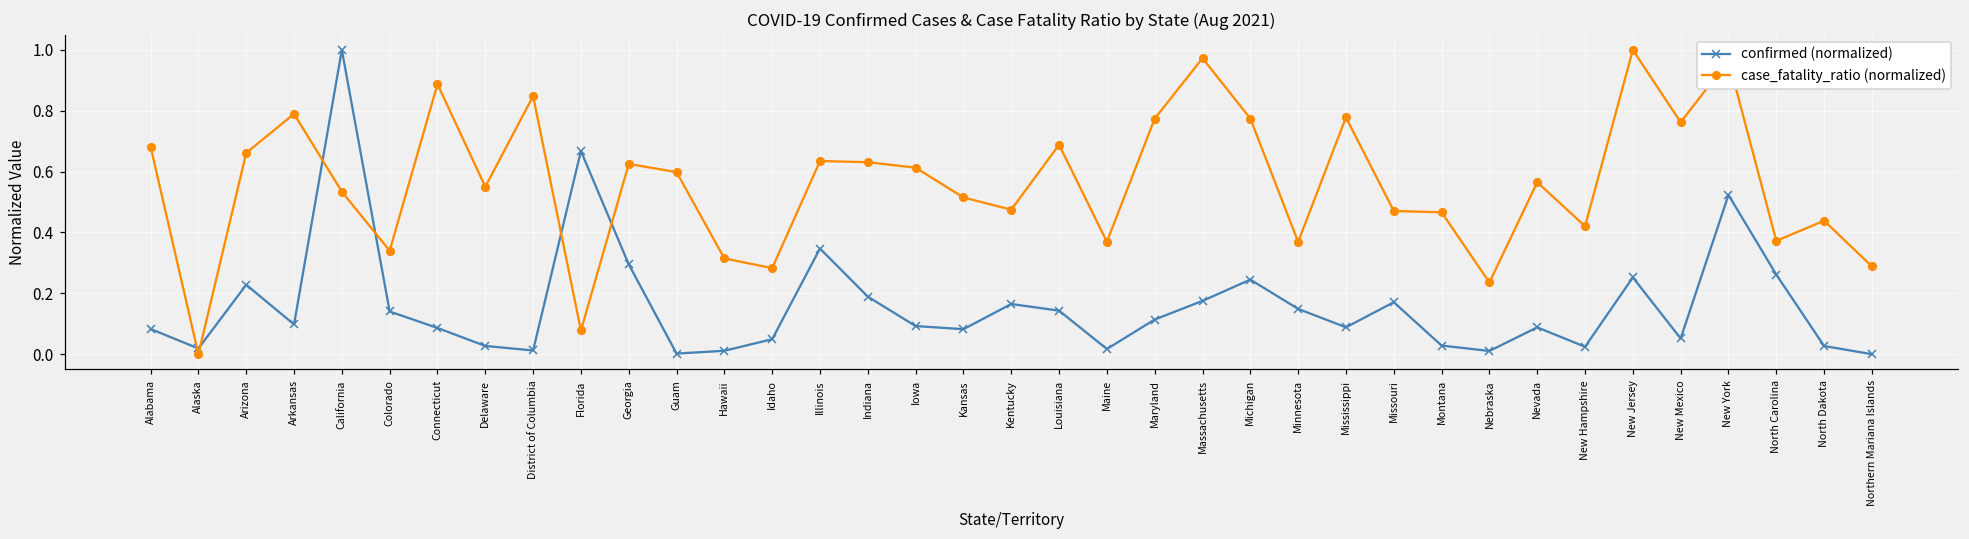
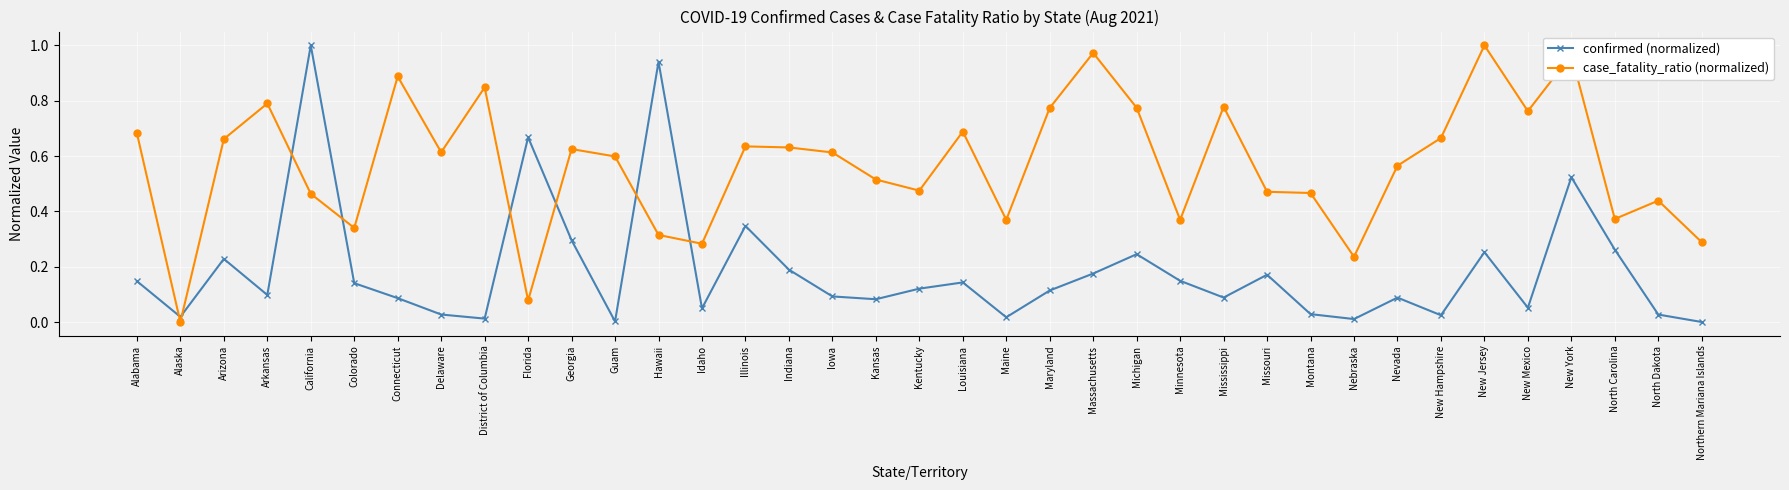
  {
    "confirmed (normalized)": {
-     "Alabama": 0.08,
+     "Alabama": 0.15,
      "Alaska": 0.02,
      "Arizona": 0.23,
      "Arkansas": 0.10,
      "California": 1.00,
      "Colorado": 0.14,
      "Connecticut": 0.09,
      "Delaware": 0.03,
      "District of Columbia": 0.01,
      "Florida": 0.67,
      "Georgia": 0.30,
      "Guam": 0.00,
-     "Hawaii": 0.01,
+     "Hawaii": 0.94,
      "Idaho": 0.05,
      "Illinois": 0.35,
      "Indiana": 0.19,
      "Iowa": 0.09,
      "Kansas": 0.08,
-     "Kentucky": 0.17,
+     "Kentucky": 0.12,
      "Louisiana": 0.14,
      "Maine": 0.02,
      "Maryland": 0.11,
      "Massachusetts": 0.18,
      "Michigan": 0.25,
      "Minnesota": 0.15,
      "Mississippi": 0.09,
      "Missouri": 0.17,
      "Montana": 0.03,
      "Nebraska": 0.01,
      "Nevada": 0.09,
      "New Hampshire": 0.02,
      "New Jersey": 0.25,
      "New Mexico": 0.05,
      "New York": 0.52,
      "North Carolina": 0.26,
      "North Dakota": 0.03,
      "Northern Mariana Islands": 0.00
    },
    "case_fatality_ratio (normalized)": {
      "Alabama": 0.68,
      "Alaska": 0.00,
      "Arizona": 0.66,
      "Arkansas": 0.79,
-     "California": 0.53,
+     "California": 0.46,
      "Colorado": 0.34,
      "Connecticut": 0.89,
-     "Delaware": 0.55,
+     "Delaware": 0.61,
      "District of Columbia": 0.85,
      "Florida": 0.08,
      "Georgia": 0.63,
      "Guam": 0.60,
      "Hawaii": 0.31,
      "Idaho": 0.28,
      "Illinois": 0.63,
      "Indiana": 0.63,
      "Iowa": 0.61,
      "Kansas": 0.52,
      "Kentucky": 0.47,
      "Louisiana": 0.69,
      "Maine": 0.37,
      "Maryland": 0.77,
      "Massachusetts": 0.97,
      "Michigan": 0.77,
      "Minnesota": 0.37,
      "Mississippi": 0.78,
      "Missouri": 0.47,
      "Montana": 0.47,
      "Nebraska": 0.24,
      "Nevada": 0.57,
-     "New Hampshire": 0.42,
+     "New Hampshire": 0.67,
      "New Jersey": 1.00,
      "New Mexico": 0.76,
      "North Carolina": 0.37,
      "North Dakota": 0.44,
      "Northern Mariana Islands": 0.29
    }
  }
